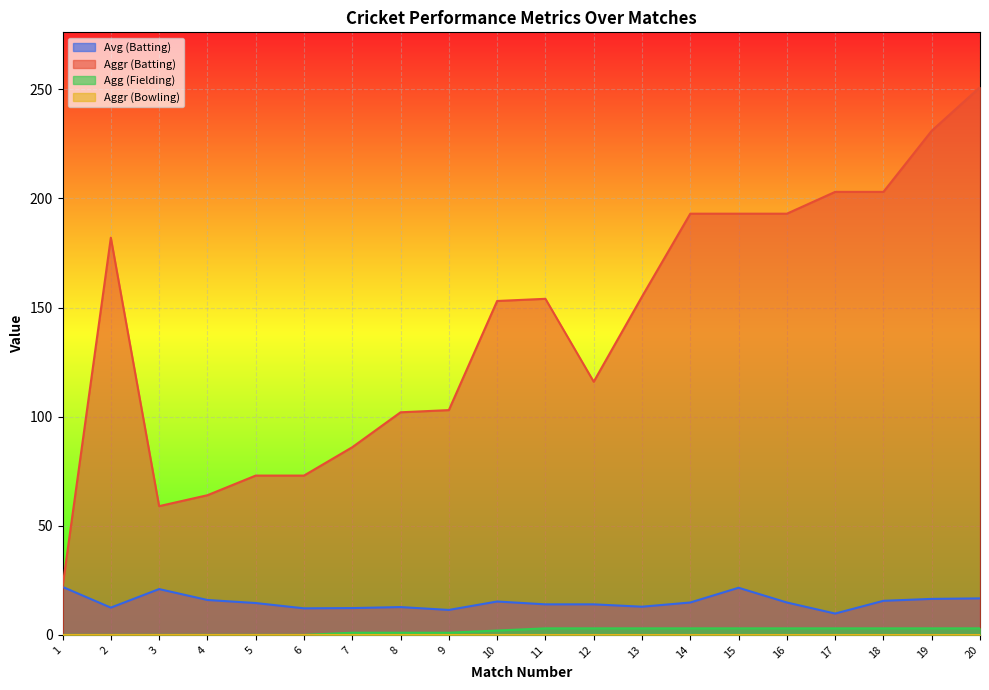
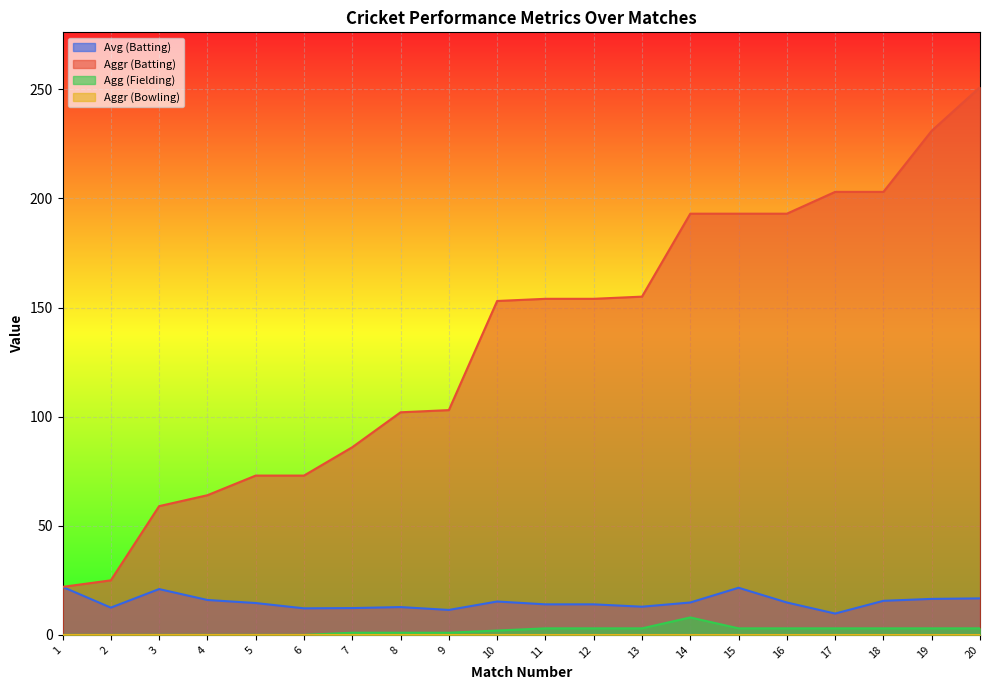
  {
    "Avg (Batting)": {
      "2": 13,
      "3": 21,
      "4": 16,
      "5": 15,
      "6": 12,
      "7": 12,
      "8": 13,
      "9": 11,
      "10": 15,
      "11": 14,
      "12": 14,
      "13": 13,
      "14": 15,
      "15": 22,
      "16": 15,
      "17": 10,
      "18": 16,
      "19": 17,
      "20": 17
    },
    "Aggr (Batting)": {
-     "2": 182,
+     "2": 25,
      "3": 59,
      "4": 64,
      "5": 73,
      "6": 73,
      "7": 86,
      "8": 102,
      "9": 103,
      "10": 153,
      "11": 154,
-     "12": 116,
+     "12": 154,
      "13": 155,
      "14": 193,
      "15": 193,
      "16": 193,
      "17": 203,
      "18": 203,
      "19": 231,
      "20": 251
    },
    "Agg (Fielding)": {
      "10": 2,
      "11": 3,
      "12": 3,
      "13": 3,
-     "14": 3,
+     "14": 8,
      "15": 3,
      "16": 3,
      "17": 3,
      "18": 3,
      "19": 3,
      "20": 3
    },
    "Aggr (Bowling)": {
      "10": 0,
      "11": 0,
      "12": 0,
      "13": 0,
      "14": 0,
      "15": 0,
      "16": 0,
      "17": 0,
      "18": 0,
      "19": 0,
      "20": 0
    }
  }
